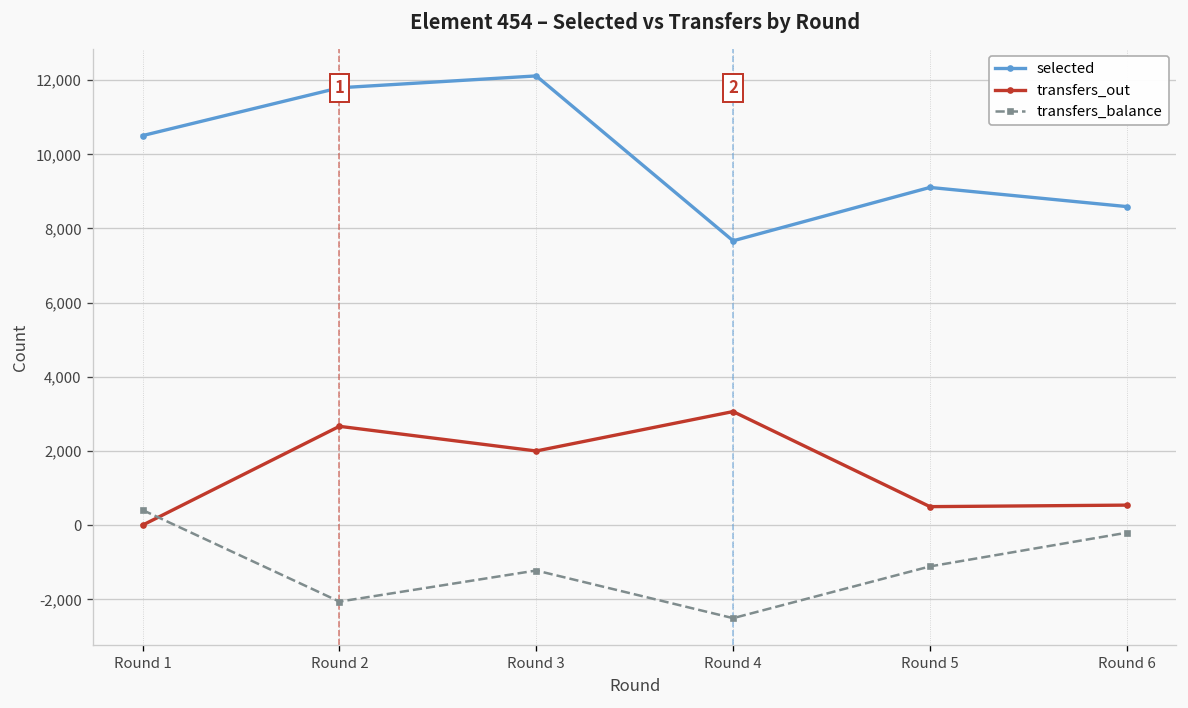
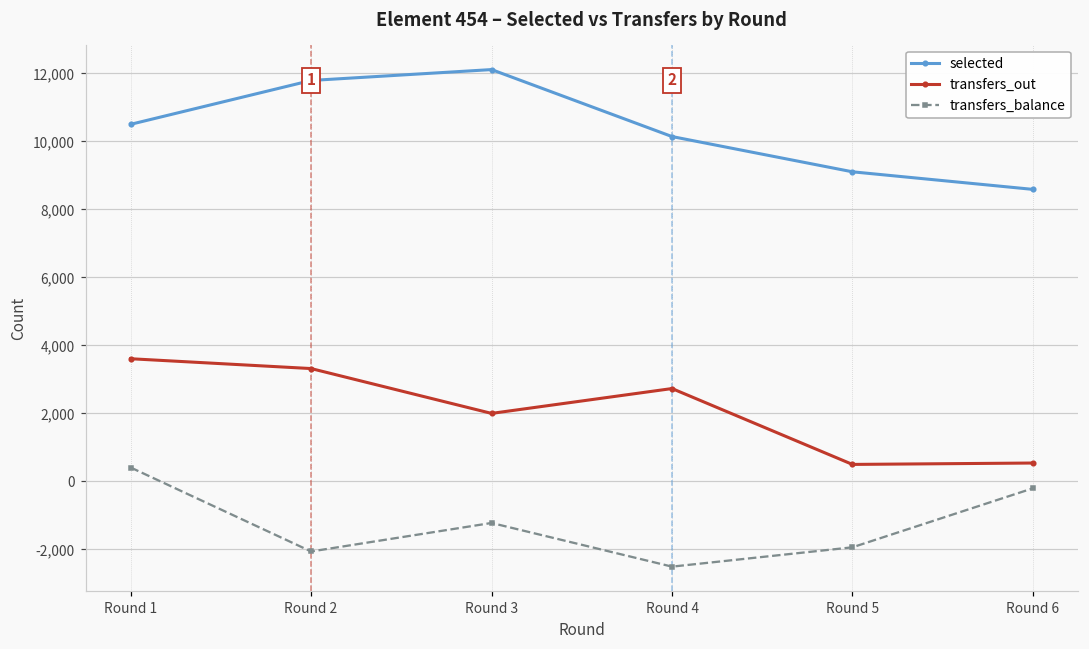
  {
    "selected": {
      "Round 1": "10,500",
      "Round 3": "12,100",
-     "Round 4": "7,700",
+     "Round 4": "10,100",
      "Round 5": "9,100",
      "Round 6": "8,600"
    },
    "transfers_out": {
-     "Round 1": "0",
-     "Round 2": "2,700",
+     "Round 1": "3,600",
+     "Round 2": "3,300",
      "Round 3": "2,000",
-     "Round 4": "3,100",
+     "Round 4": "2,700",
      "Round 5": "500",
      "Round 6": "500"
    },
    "transfers_balance": {
      "Round 1": "400",
      "Round 2": "-2,100",
      "Round 3": "-1,200",
      "Round 4": "-2,500",
-     "Round 5": "-1,100",
+     "Round 5": "-1,900",
      "Round 6": "-200"
    }
  }
